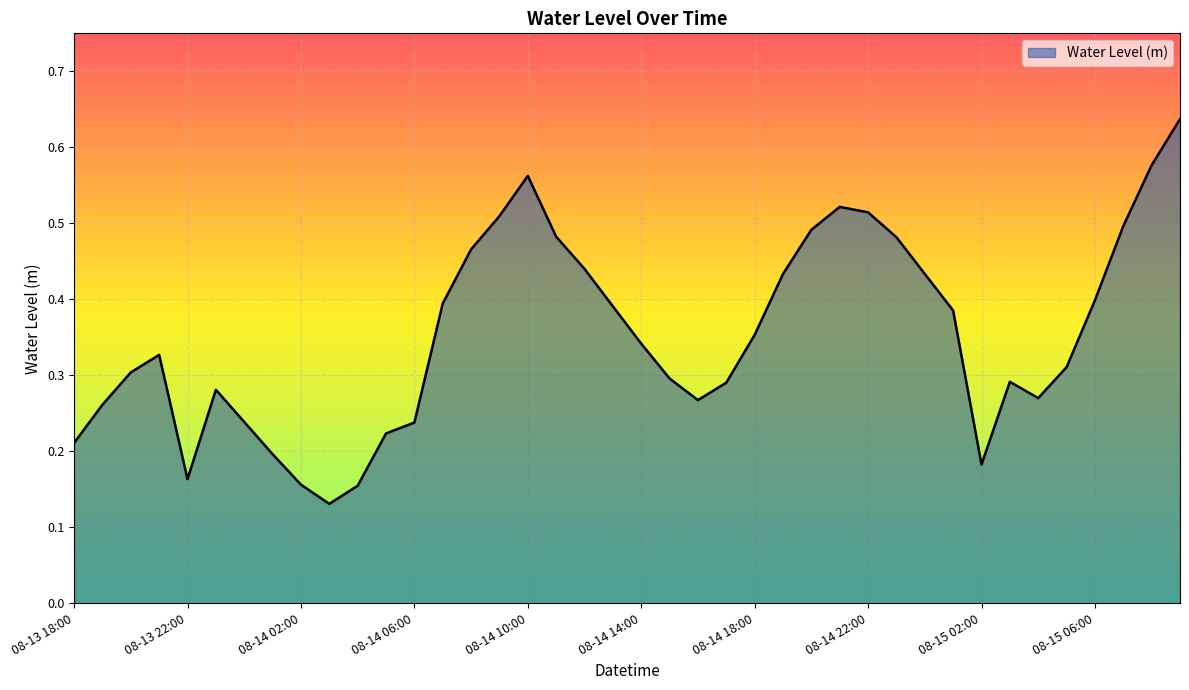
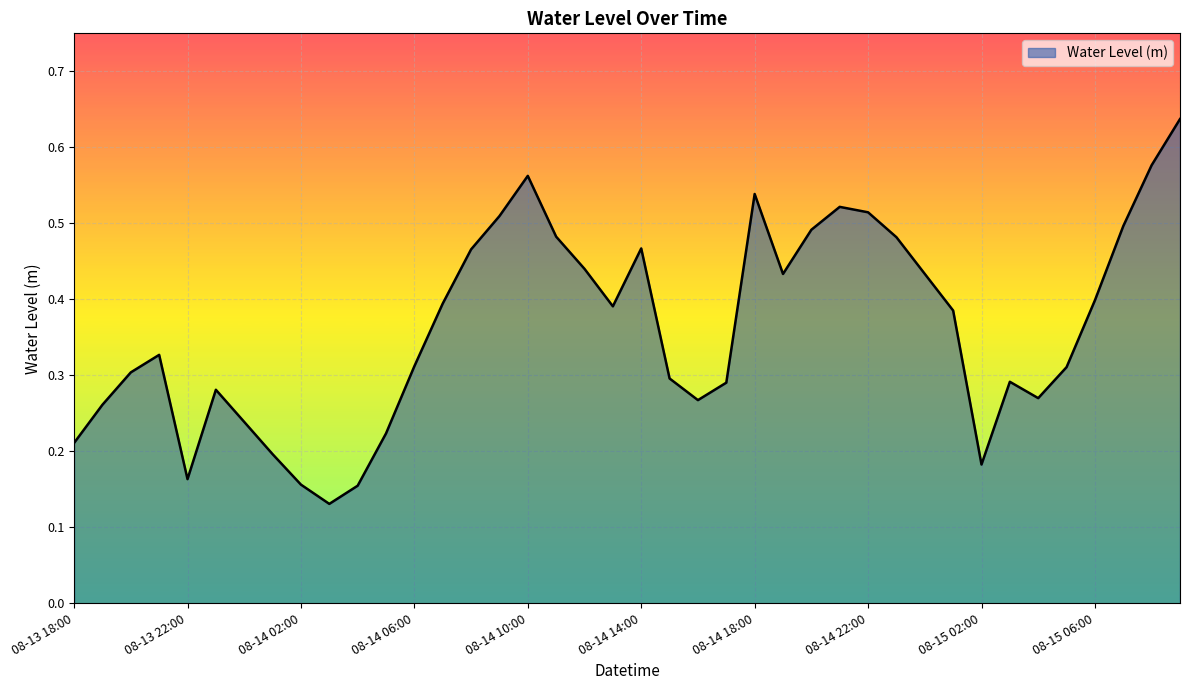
  {
    "08-13 18:00": 0.21,
    "08-13 22:00": 0.16,
    "08-14 02:00": 0.16,
-   "08-14 06:00": 0.24,
+   "08-14 06:00": 0.31,
    "08-14 10:00": 0.56,
-   "08-14 14:00": 0.34,
-   "08-14 18:00": 0.35,
+   "08-14 14:00": 0.47,
+   "08-14 18:00": 0.54,
    "08-14 22:00": 0.51,
    "08-15 02:00": 0.18,
    "08-15 06:00": 0.40
  }
